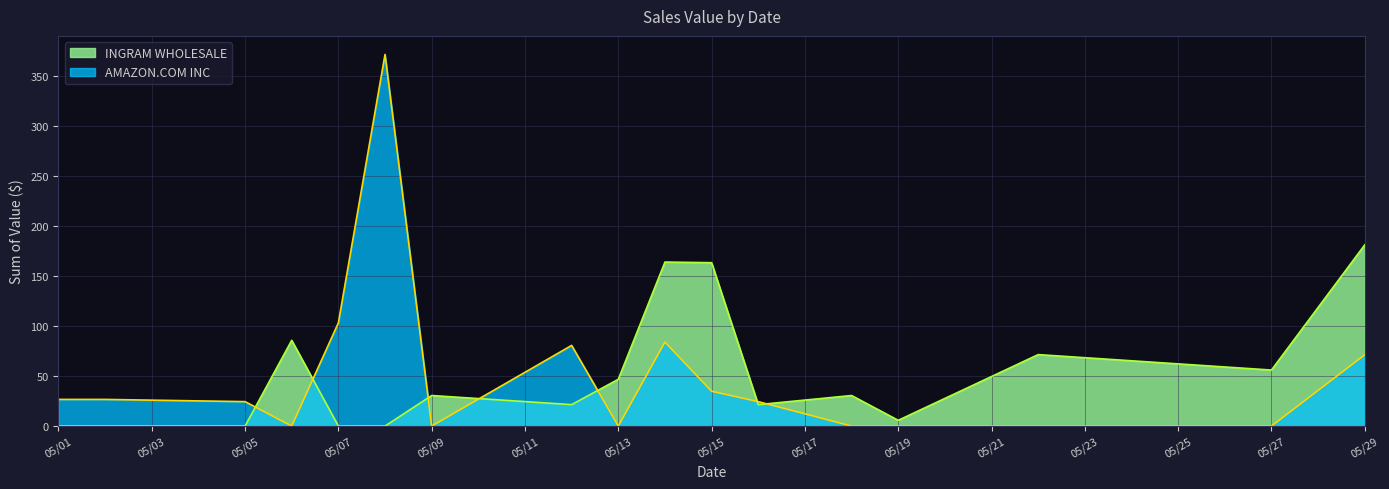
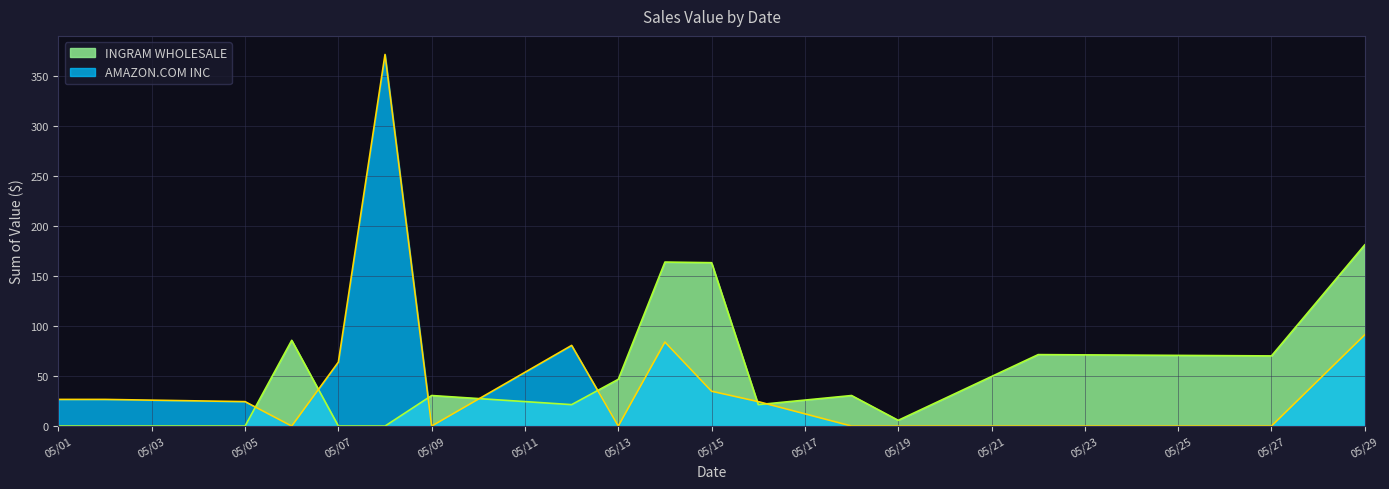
  {
    "INGRAM WHOLESALE": {
      "05/01": 0,
      "05/05": 0,
      "05/07": 0,
      "05/09": 31,
      "05/13": 47,
      "05/15": 163,
      "05/19": 6,
-     "05/27": 56,
+     "05/27": 70,
      "05/29": 181
    },
    "AMAZON.COM INC": {
      "05/01": 27,
      "05/05": 24,
-     "05/07": 103,
+     "05/07": 64,
      "05/09": 0,
      "05/13": 0,
      "05/15": 35,
      "05/19": 0,
      "05/27": 0,
-     "05/29": 71
+     "05/29": 91
    }
  }
